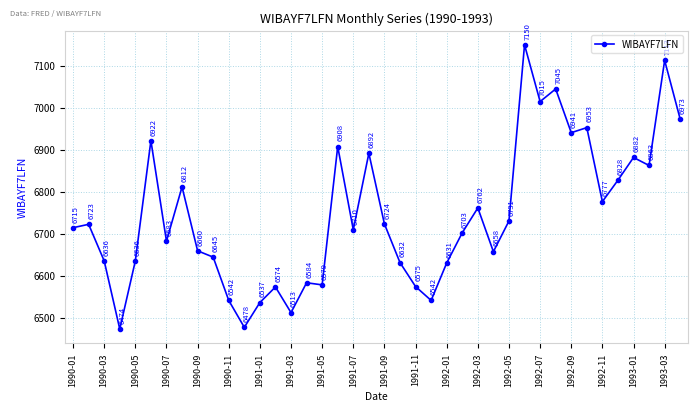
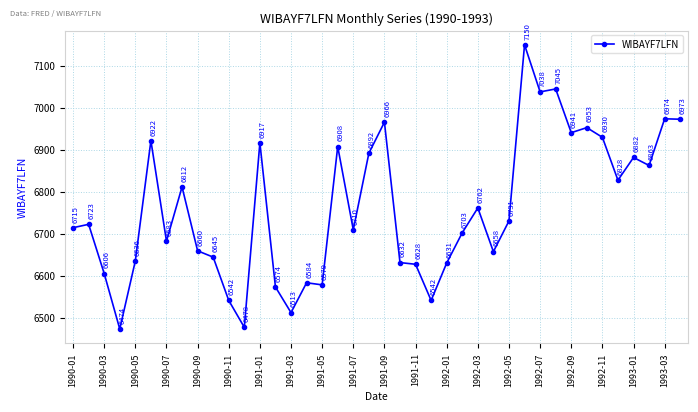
  {
    "1990-01": 6715,
-   "1990-03": 6636,
+   "1990-03": 6606,
    "1990-05": 6636,
    "1990-07": 6683,
    "1990-09": 6660,
    "1990-11": 6542,
-   "1991-01": 6537,
+   "1991-01": 6917,
    "1991-03": 6513,
    "1991-05": 6579,
    "1991-07": 6710,
-   "1991-09": 6724,
-   "1991-11": 6575,
+   "1991-09": 6966,
+   "1991-11": 6628,
    "1992-01": 6631,
    "1992-03": 6762,
    "1992-05": 6731,
-   "1992-07": 7015,
+   "1992-07": 7038,
    "1992-09": 6941,
-   "1992-11": 6777,
+   "1992-11": 6930,
    "1993-01": 6882,
-   "1993-03": 7110
+   "1993-03": 6970
  }
